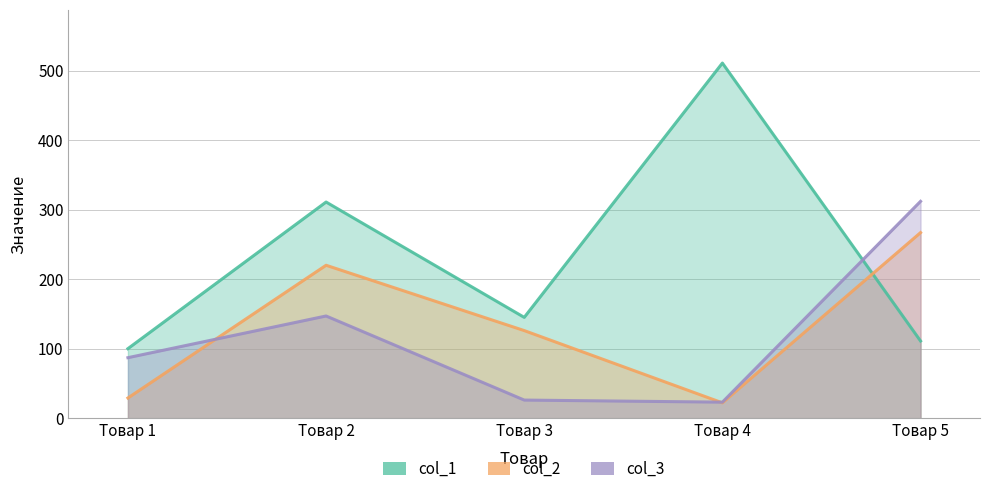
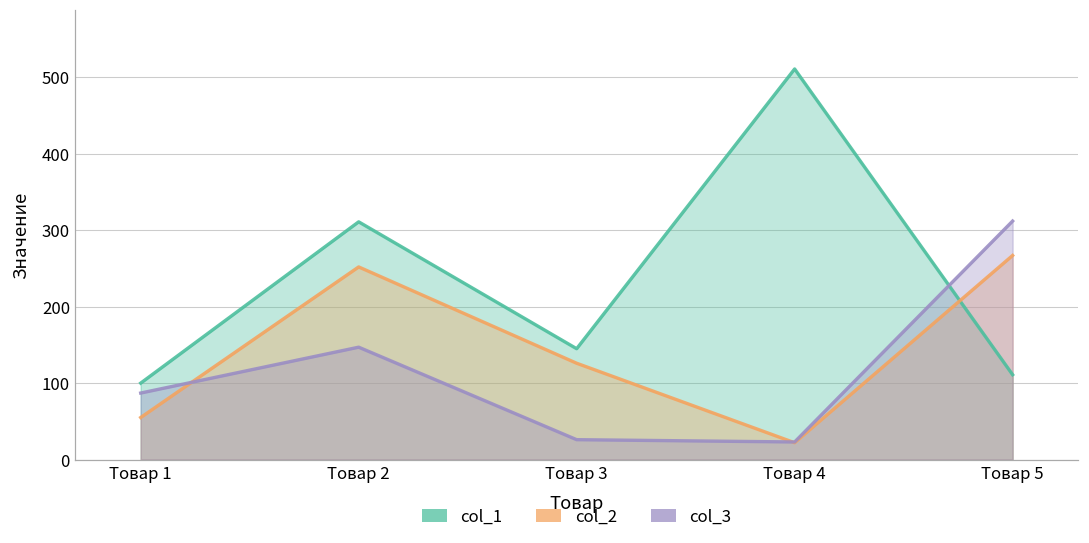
  {
    "col_2": {
-     "Товар 1": 30,
-     "Товар 2": 220,
+     "Товар 1": 60,
+     "Товар 2": 250,
      "Товар 3": 130,
      "Товар 5": 270
    }
  }
